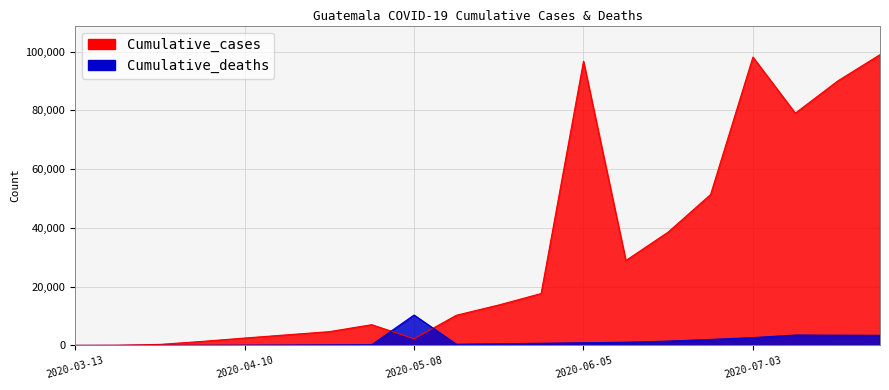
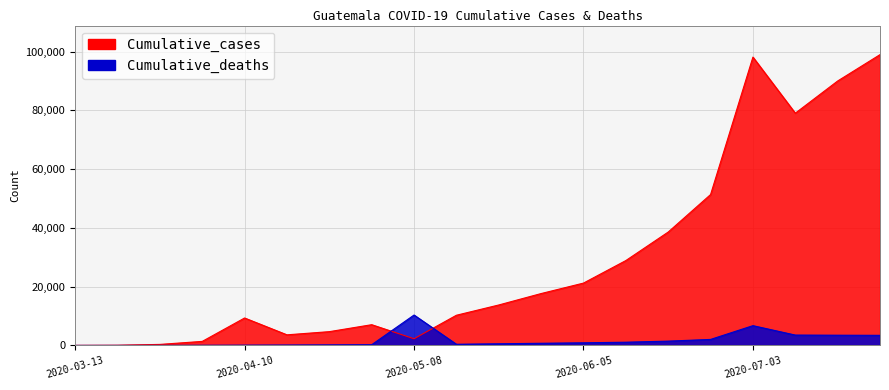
  {
    "Cumulative_cases": {
-     "2020-04-10": "3,000",
+     "2020-04-10": "9,000",
      "2020-05-08": "2,000",
-     "2020-06-05": "97,000",
+     "2020-06-05": "21,000",
      "2020-07-03": "98,000"
    },
    "Cumulative_deaths": {
      "2020-04-10": "0",
      "2020-05-08": "10,000",
      "2020-06-05": "1,000",
-     "2020-07-03": "3,000"
+     "2020-07-03": "7,000"
    }
  }
